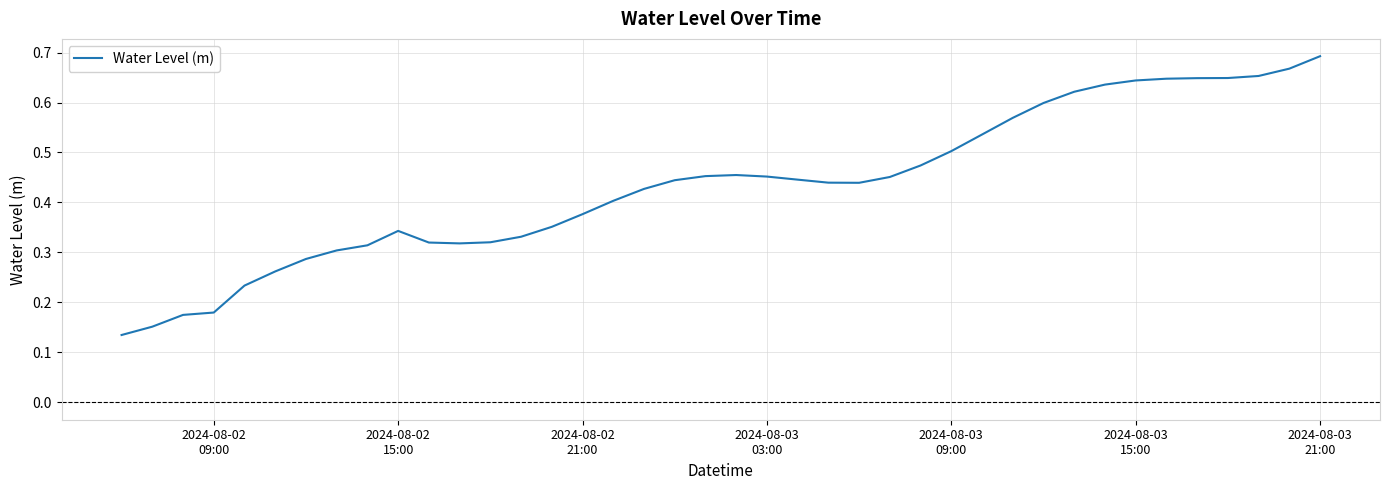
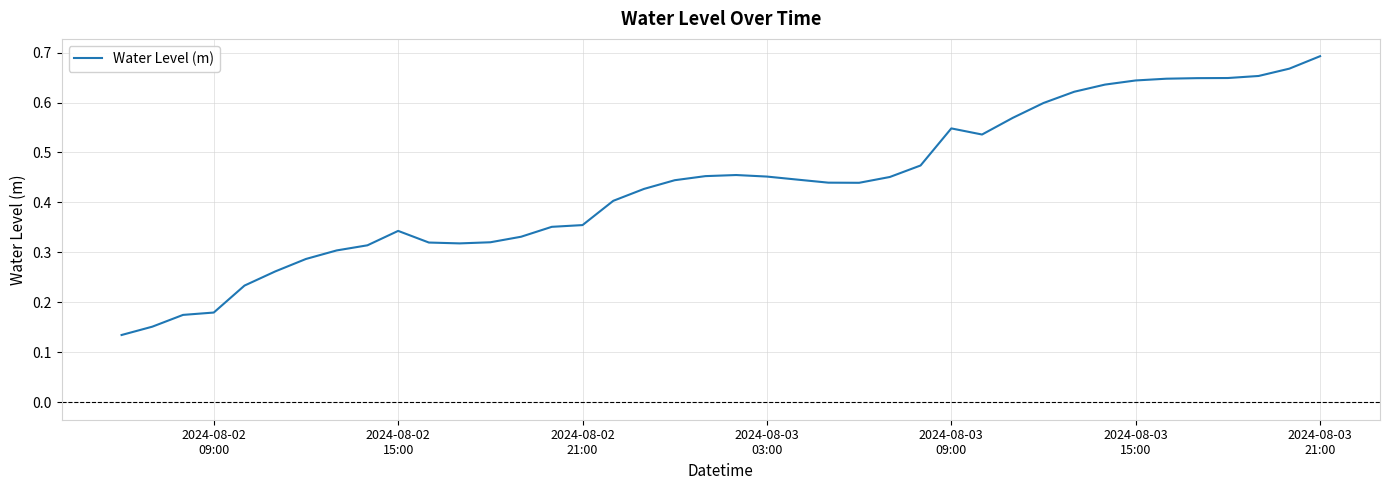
  {
    "2024-08-02 09:00": 0.18,
    "2024-08-02 15:00": 0.34,
-   "2024-08-02 21:00": 0.38,
+   "2024-08-02 21:00": 0.35,
    "2024-08-03 03:00": 0.45,
-   "2024-08-03 09:00": 0.50,
+   "2024-08-03 09:00": 0.55,
    "2024-08-03 15:00": 0.64,
    "2024-08-03 21:00": 0.69
  }
